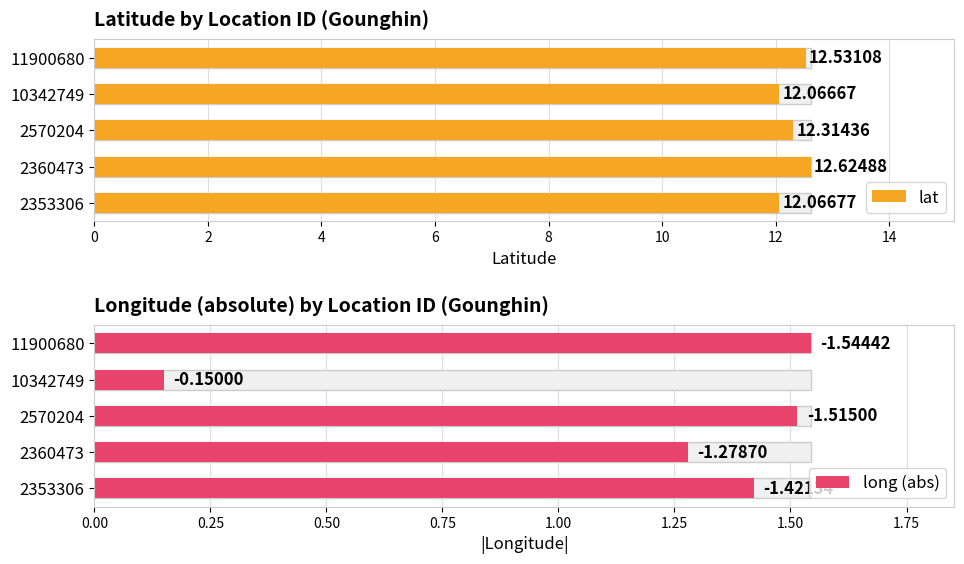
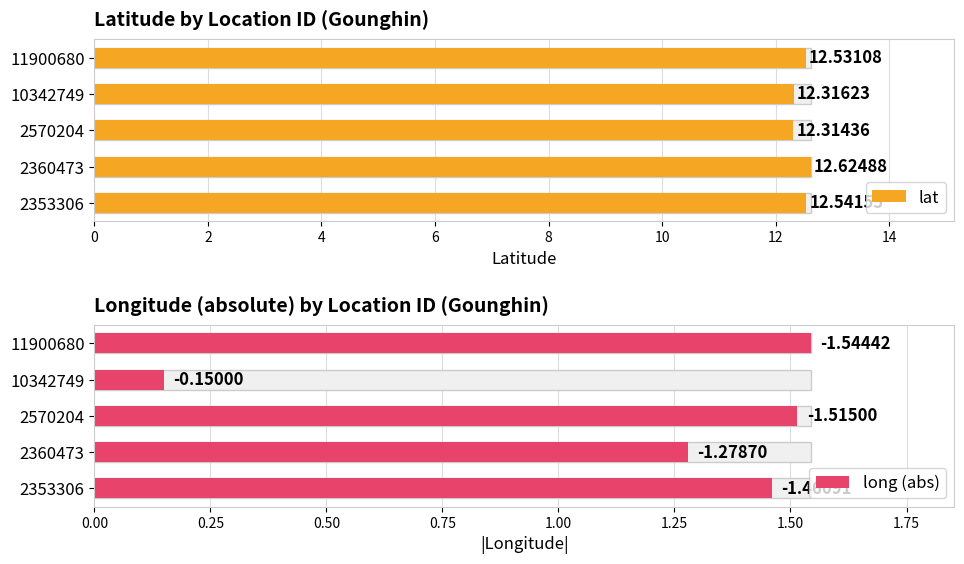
  {
    "Latitude by Location ID (Gounghin)": {
      "lat": {
-       "10342749": 12.06667,
+       "10342749": 12.31623,
        "2360473": 12.62488,
-       "2353306": 12.06677
+       "2353306": 12.54155
      }
    },
    "Longitude (absolute) by Location ID (Gounghin)": {
      "long (abs)": {
-       "2353306": -1.42134
+       "2353306": -1.46091
      }
    }
  }
